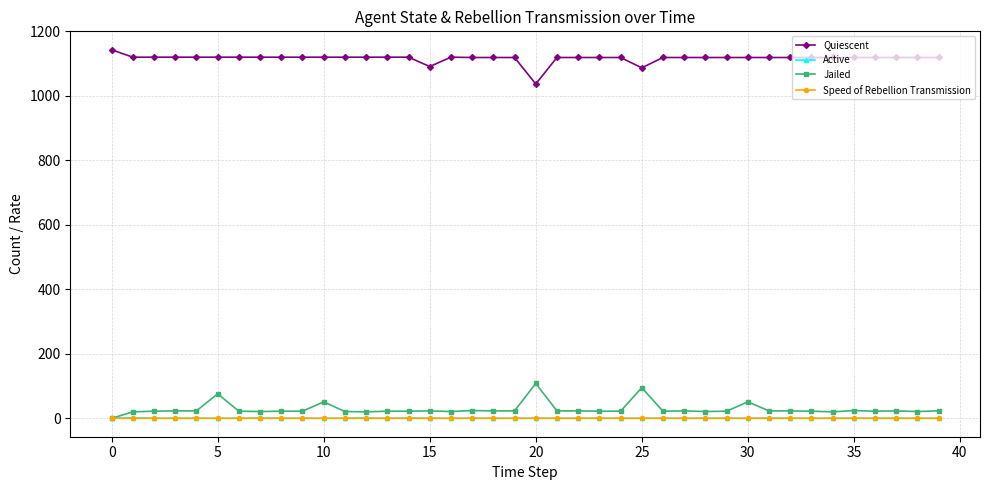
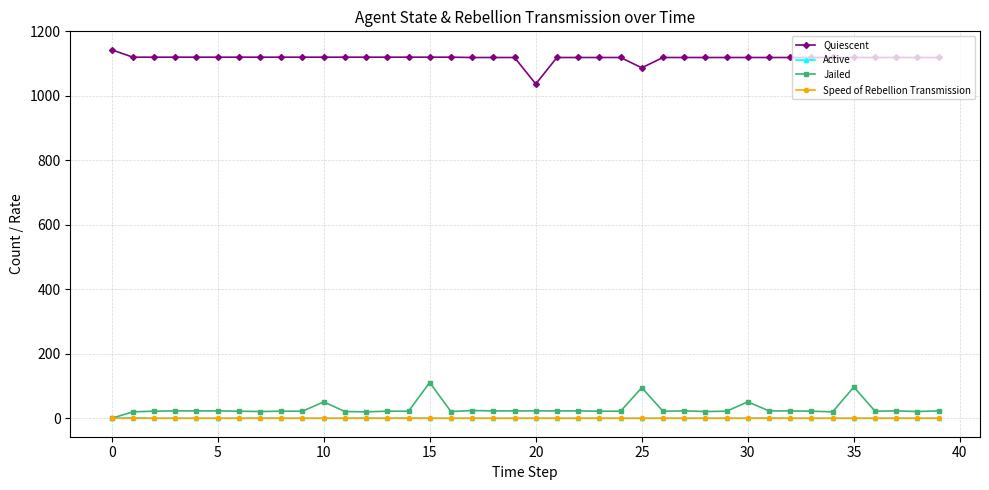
  {
    "Quiescent": {
      "0": 1140,
      "5": 1120,
      "10": 1120,
-     "15": 1090,
+     "15": 1120,
      "20": 1040,
      "25": 1090,
      "30": 1120
    },
    "Speed of Rebellion Transmission": {
      "5": 0,
      "10": 0,
      "15": 0,
      "20": 0,
      "25": 0,
      "30": 0,
      "35": 0
    },
    "Jailed": {
-     "5": 80,
+     "5": 20,
      "10": 50,
-     "15": 20,
-     "20": 110,
+     "15": 110,
+     "20": 20,
      "25": 100,
      "30": 50,
-     "35": 20
+     "35": 100
    }
  }
